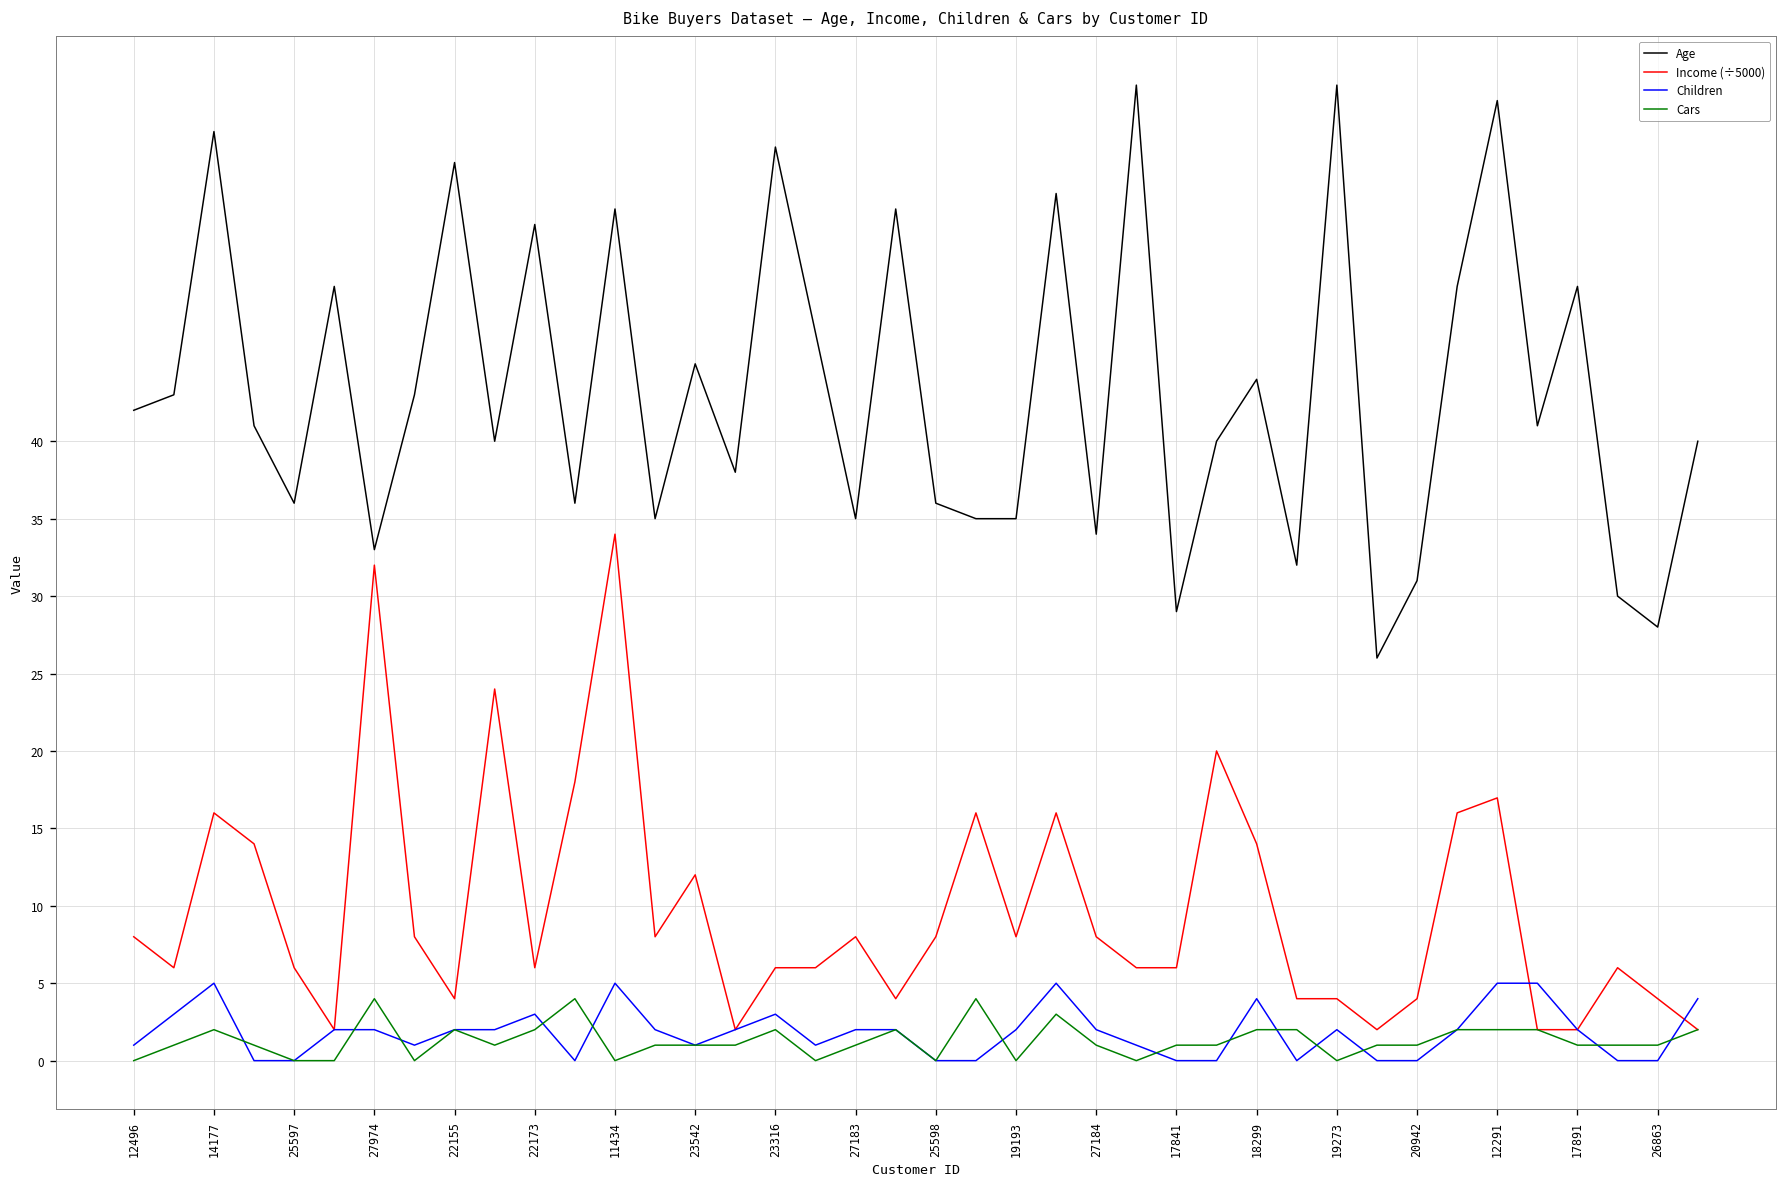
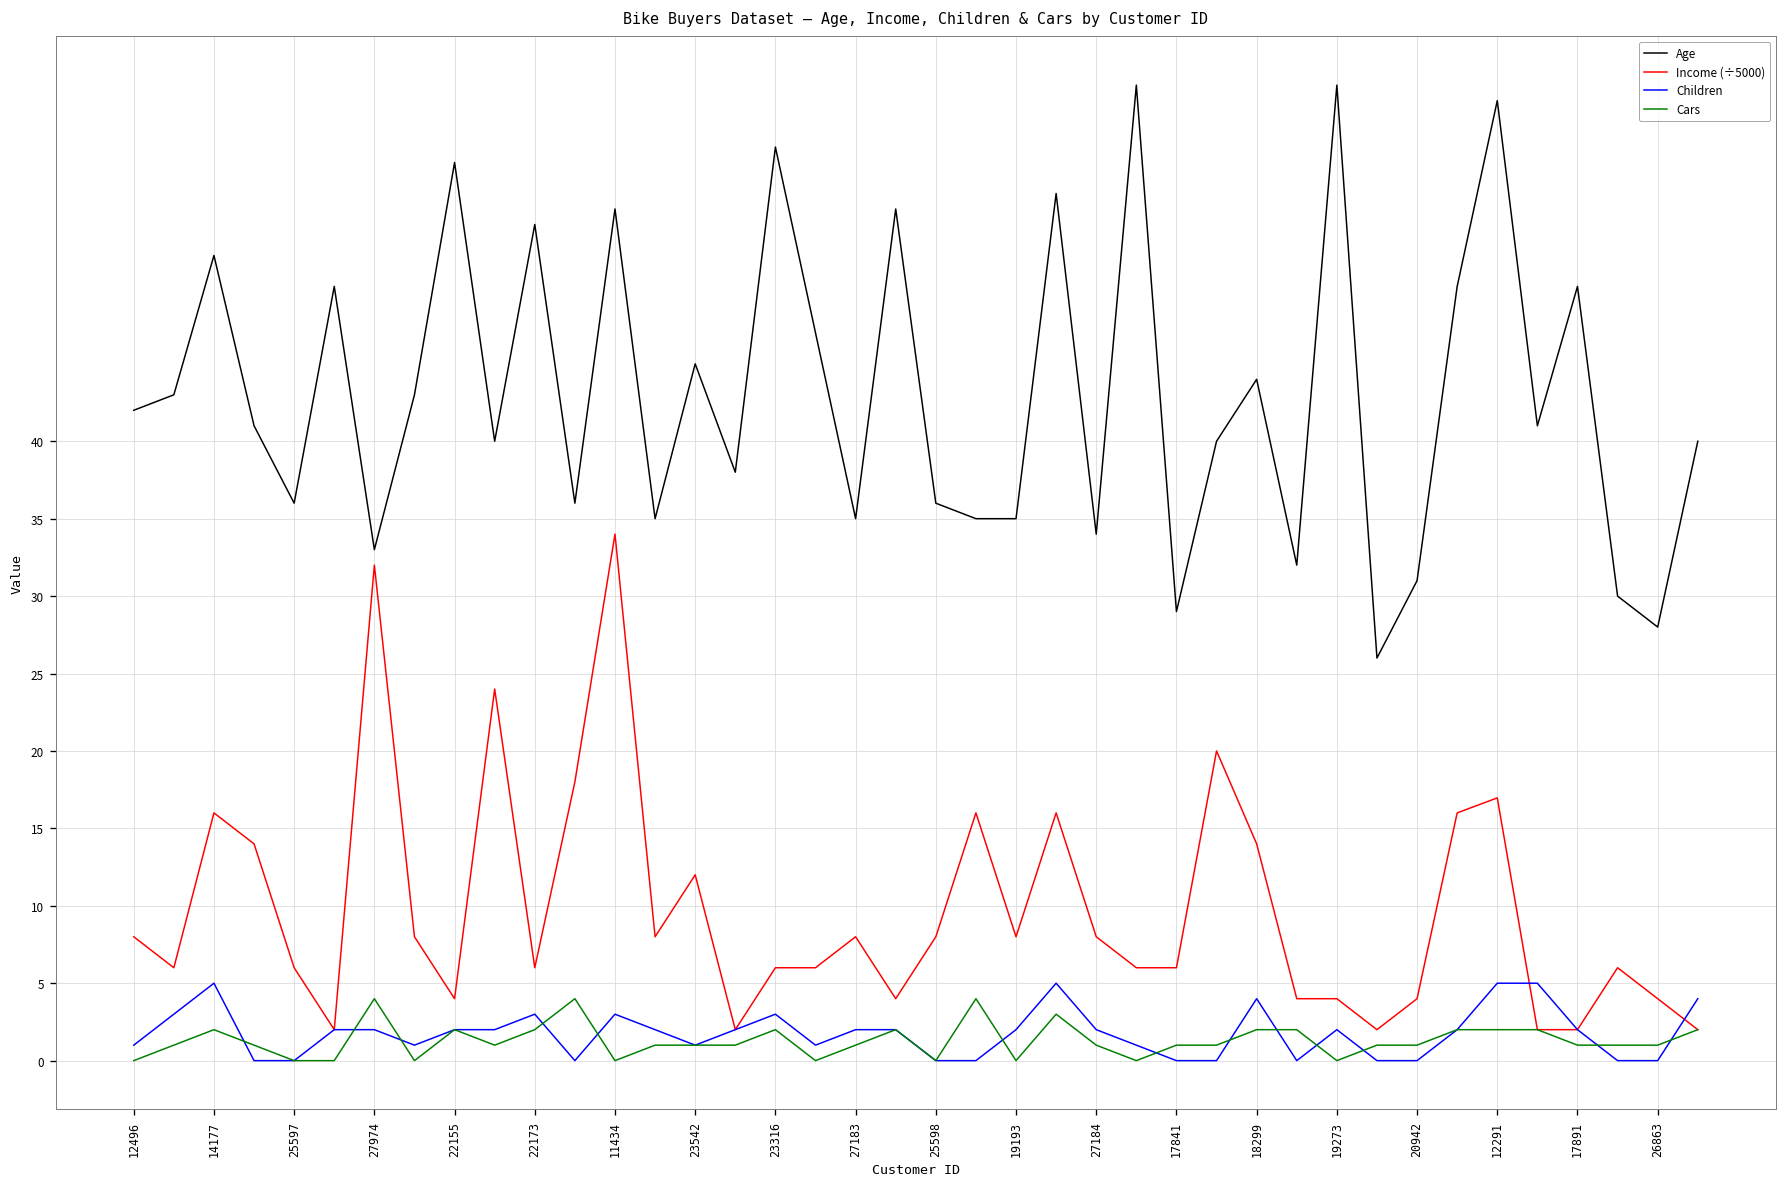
  {
    "Age": {
      "12496": 42,
-     "14177": 60,
+     "14177": 52,
      "25597": 36,
      "27974": 33,
      "22155": 58,
      "22173": 54,
      "11434": 55,
      "23542": 45,
      "23316": 59,
      "27183": 35,
      "25598": 36,
      "19193": 35,
      "27184": 34,
      "17841": 29,
      "18299": 44,
      "19273": 63,
      "20942": 31,
      "12291": 62,
      "17891": 50,
      "26863": 28
    },
    "Income (÷5000)": {
      "12496": 8,
      "14177": 16,
      "25597": 6,
      "27974": 32,
      "22155": 4,
      "22173": 6,
      "11434": 34,
      "23542": 12,
      "23316": 6,
      "27183": 8,
      "25598": 8,
      "19193": 8,
      "27184": 8,
      "17841": 6,
      "18299": 14,
      "19273": 4,
      "20942": 4,
      "12291": 17,
      "26863": 4
    },
    "Children": {
      "12496": 1,
      "14177": 5,
      "27974": 2,
      "22173": 3,
-     "11434": 5,
+     "11434": 3,
      "23316": 3,
      "27183": 2,
      "19193": 2,
      "27184": 2,
      "17841": 0,
      "18299": 4,
      "19273": 2,
      "20942": 0,
      "12291": 5,
      "26863": 0
    },
    "Cars": {
      "12496": 0,
      "14177": 2,
      "27974": 4,
      "22173": 2,
      "11434": 0,
      "23316": 2,
      "27183": 1,
      "19193": 0,
      "27184": 1,
      "17841": 1,
      "18299": 2,
      "19273": 0,
      "20942": 1,
      "12291": 2,
      "17891": 1,
      "26863": 1
    }
  }
